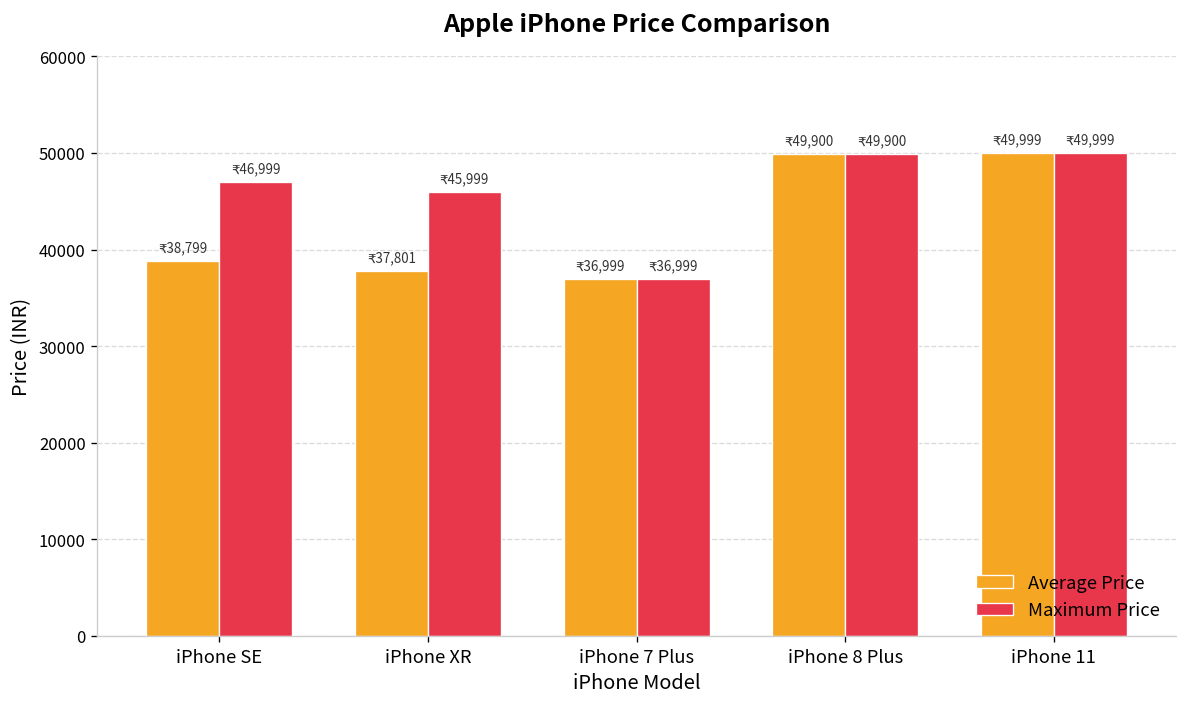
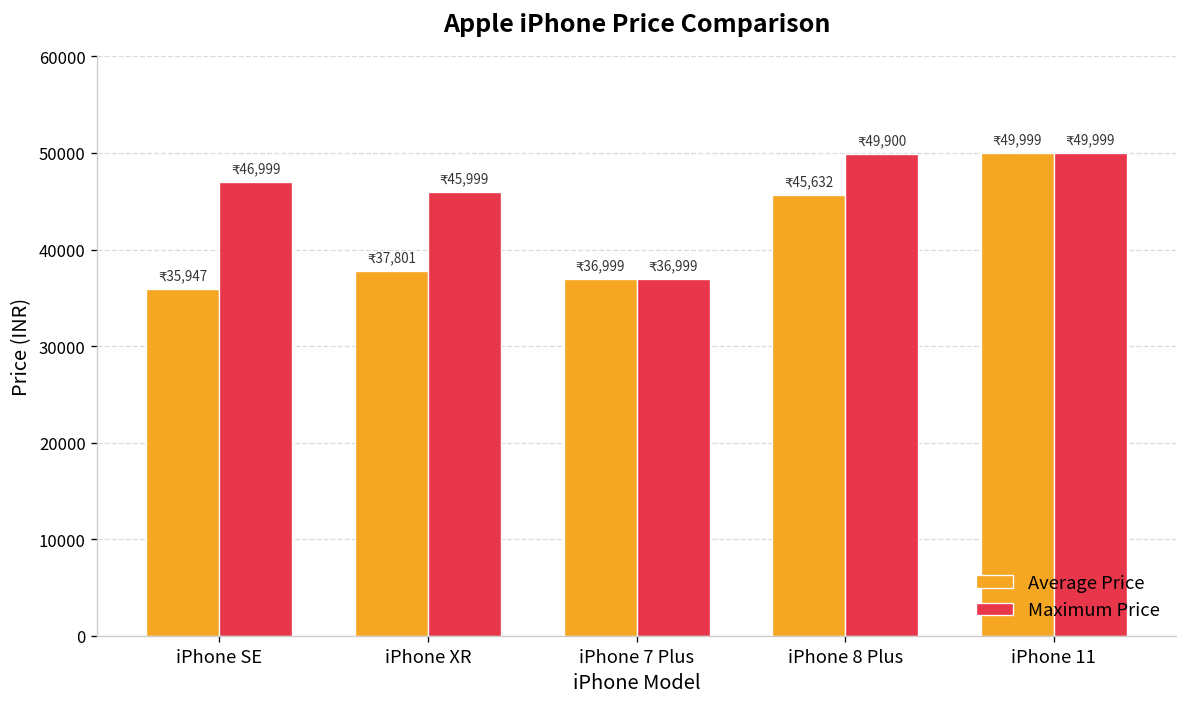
  {
    "Average Price": {
-     "iPhone SE": "38,799",
+     "iPhone SE": "35,947",
      "iPhone XR": "37,801",
      "iPhone 7 Plus": "36,999",
-     "iPhone 8 Plus": "49,900",
+     "iPhone 8 Plus": "45,632",
      "iPhone 11": "49,999"
    },
    "Maximum Price": {
      "iPhone SE": "46,999",
      "iPhone XR": "45,999",
      "iPhone 7 Plus": "36,999",
      "iPhone 8 Plus": "49,900",
      "iPhone 11": "49,999"
    }
  }
